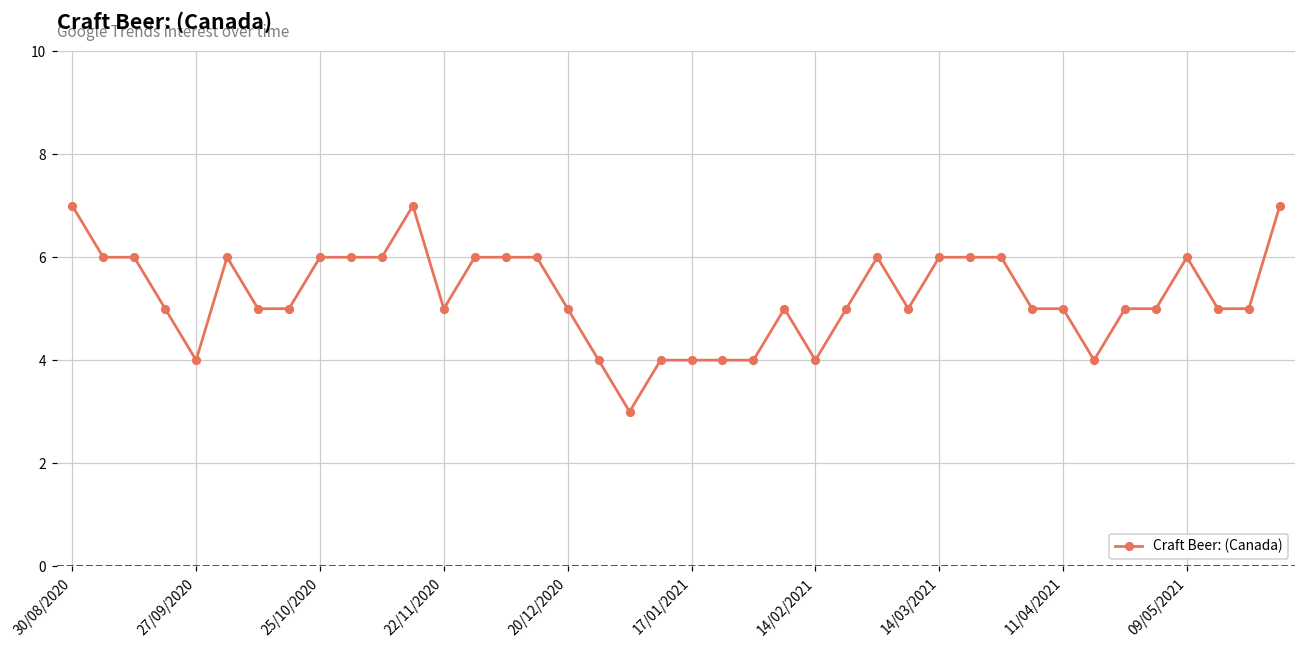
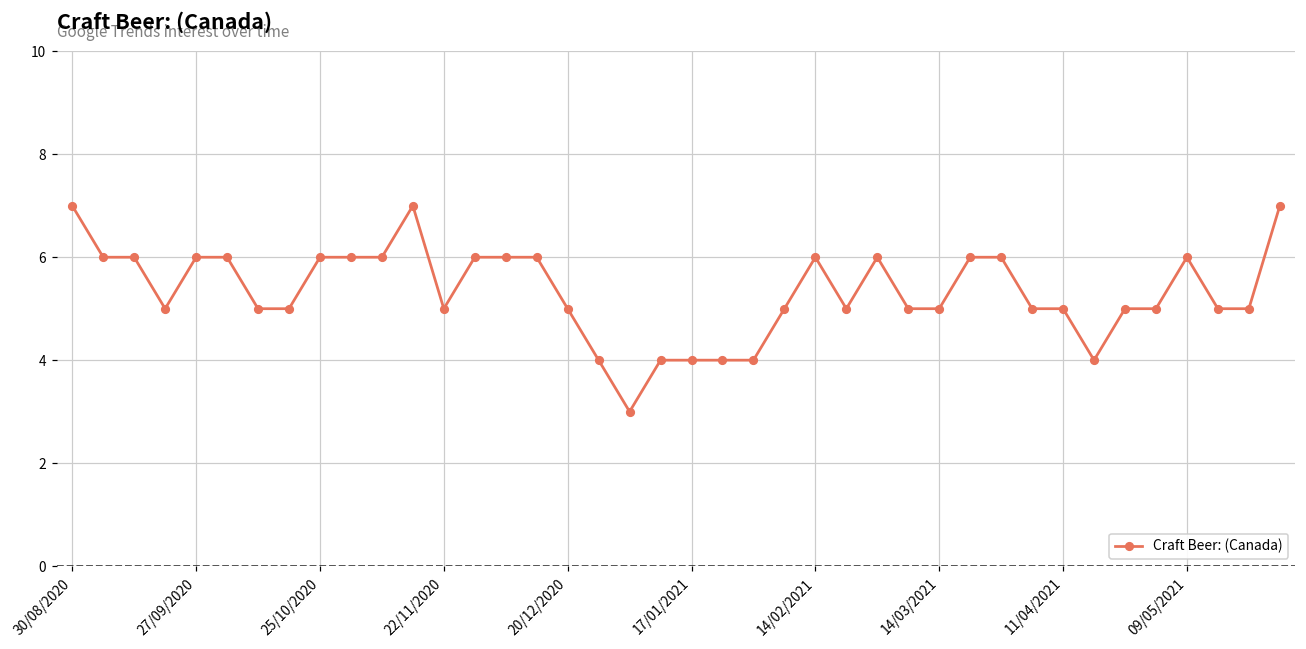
  {
    "30/08/2020": 7,
-   "27/09/2020": 4,
+   "27/09/2020": 6,
    "25/10/2020": 6,
    "22/11/2020": 5,
    "20/12/2020": 5,
    "17/01/2021": 4,
-   "14/02/2021": 4,
-   "14/03/2021": 6,
+   "14/02/2021": 6,
+   "14/03/2021": 5,
    "11/04/2021": 5,
    "09/05/2021": 6
  }
